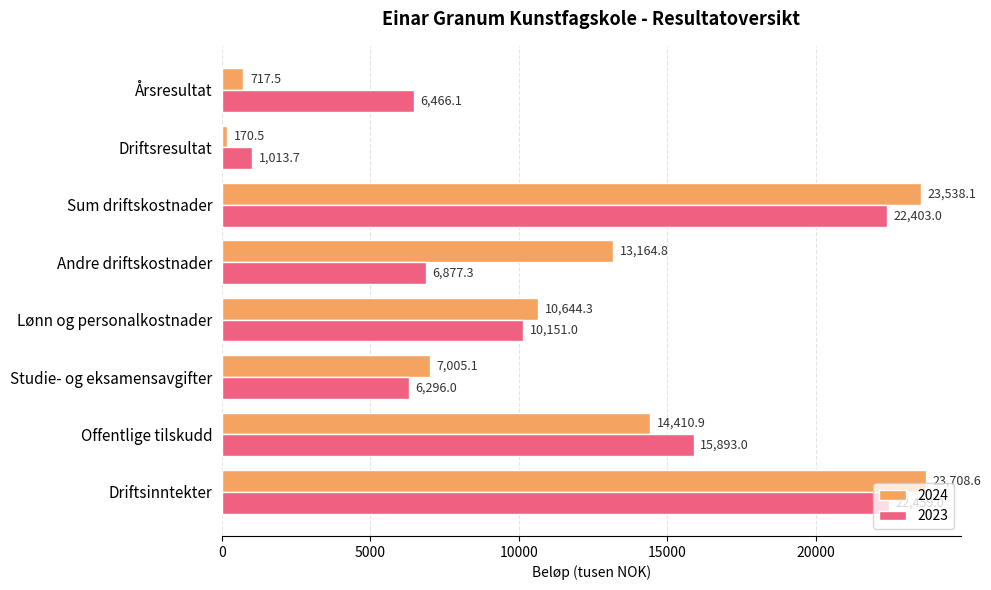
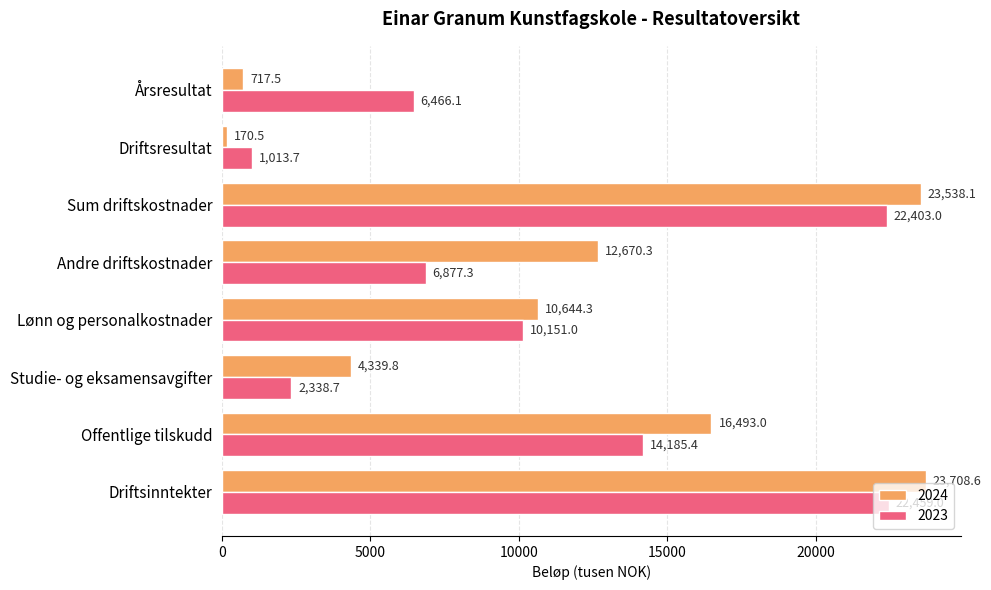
  {
    "2024": {
      "Årsresultat": "717.5",
      "Driftsresultat": "170.5",
      "Sum driftskostnader": "23,538.1",
-     "Andre driftskostnader": "13,164.8",
+     "Andre driftskostnader": "12,670.3",
      "Lønn og personalkostnader": "10,644.3",
-     "Studie- og eksamensavgifter": "7,005.1",
-     "Offentlige tilskudd": "14,410.9"
+     "Studie- og eksamensavgifter": "4,339.8",
+     "Offentlige tilskudd": "16,493.0"
    },
    "2023": {
      "Årsresultat": "6,466.1",
      "Driftsresultat": "1,013.7",
      "Sum driftskostnader": "22,403.0",
      "Andre driftskostnader": "6,877.3",
      "Lønn og personalkostnader": "10,151.0",
-     "Studie- og eksamensavgifter": "6,296.0",
-     "Offentlige tilskudd": "15,893.0"
+     "Studie- og eksamensavgifter": "2,338.7",
+     "Offentlige tilskudd": "14,185.4"
    }
  }
